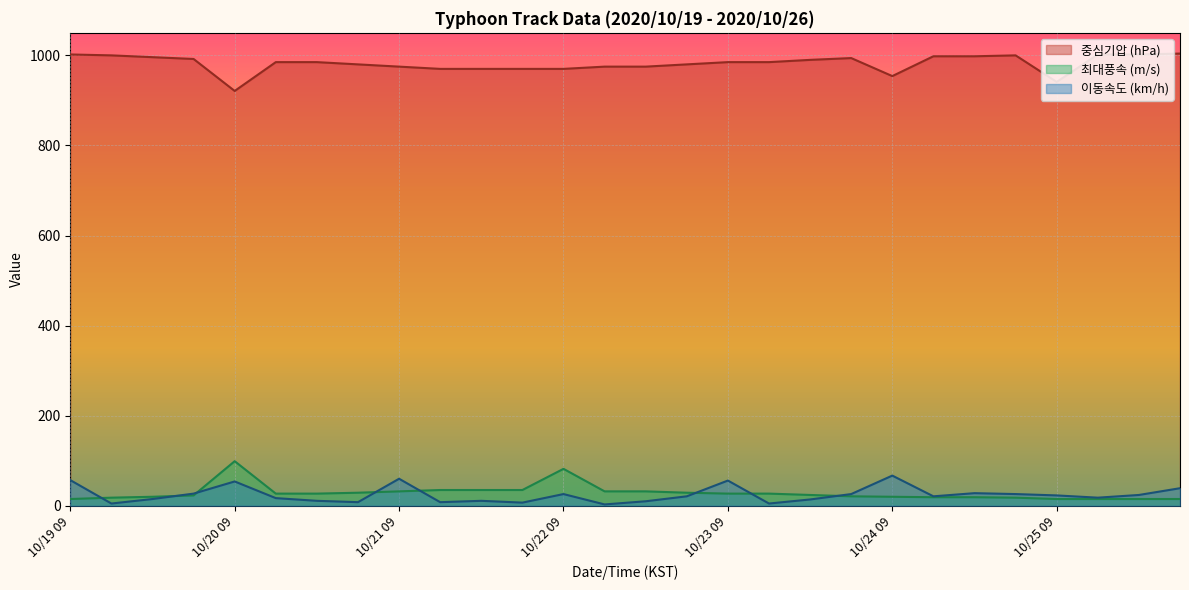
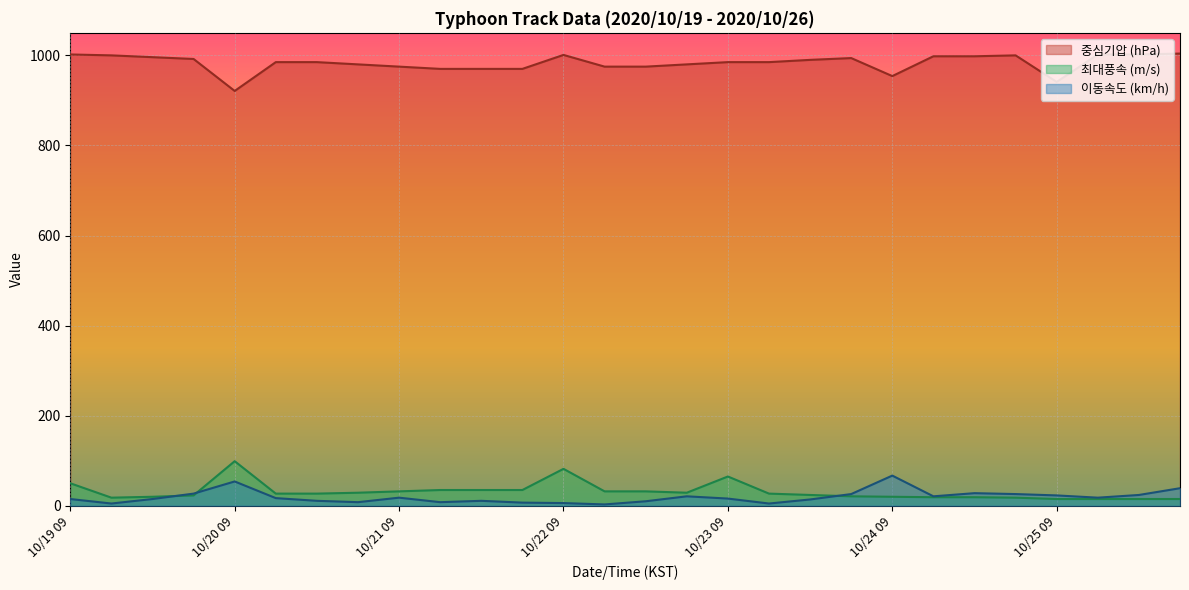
  {
    "중심기압 (hPa)": {
      "10/19 09": 1000,
      "10/20 09": 920,
      "10/21 09": 980,
-     "10/22 09": 970,
+     "10/22 09": 1000,
      "10/23 09": 990,
      "10/24 09": 950
    },
    "최대풍속 (m/s)": {
-     "10/19 09": 20,
+     "10/19 09": 50,
      "10/20 09": 100,
      "10/21 09": 30,
      "10/22 09": 80,
-     "10/23 09": 30,
+     "10/23 09": 70,
      "10/24 09": 20,
      "10/25 09": 20
    },
    "이동속도 (km/h)": {
-     "10/19 09": 60,
+     "10/19 09": 20,
      "10/20 09": 50,
-     "10/21 09": 60,
-     "10/22 09": 30,
-     "10/23 09": 60,
+     "10/21 09": 20,
+     "10/22 09": 10,
+     "10/23 09": 20,
      "10/24 09": 70,
      "10/25 09": 20
    }
  }
